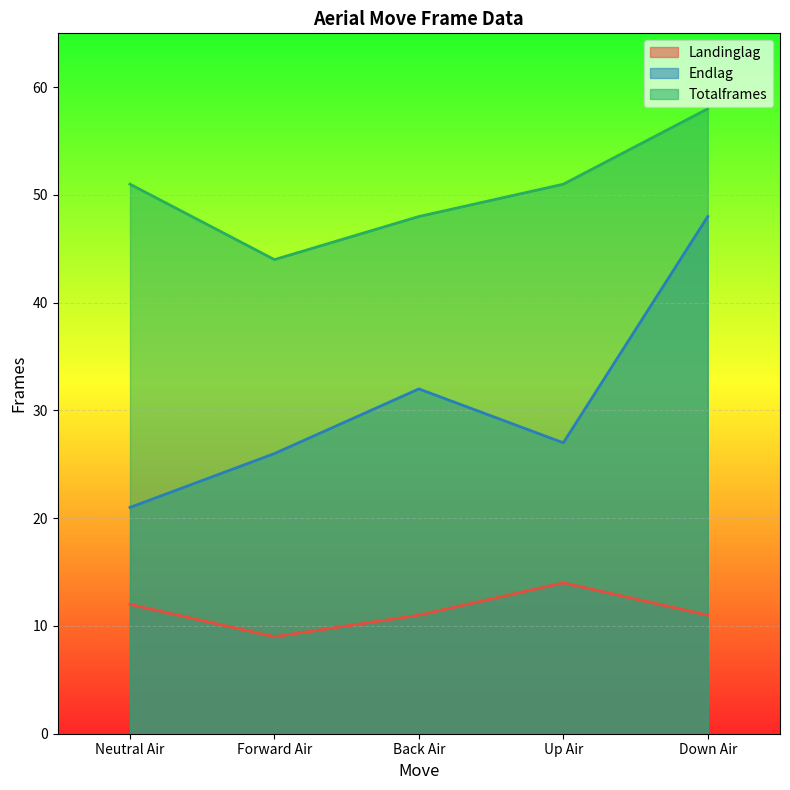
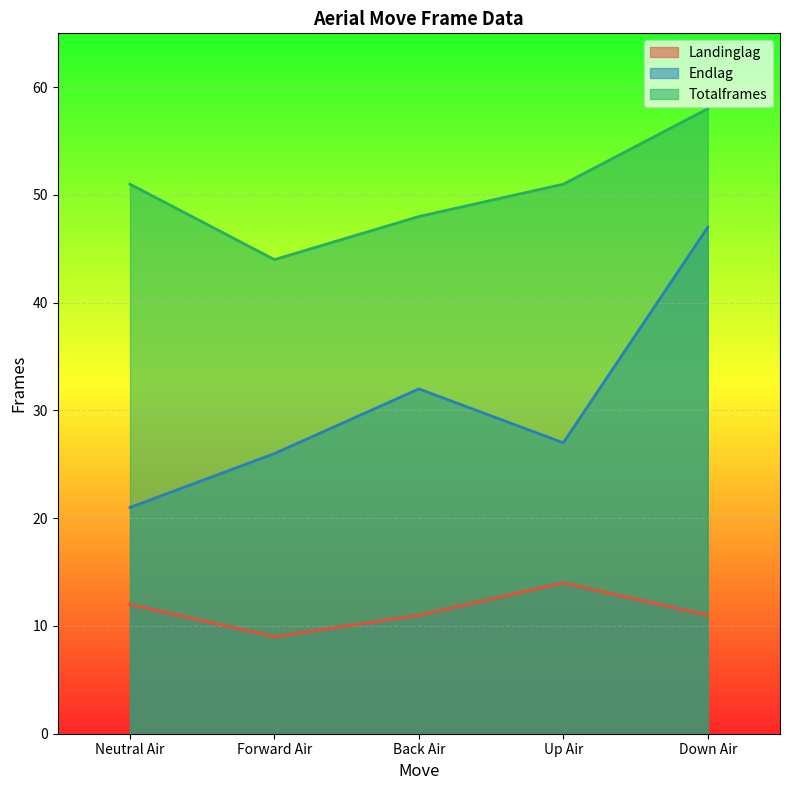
  {
    "Landinglag": {
      "Neutral Air": 12,
      "Forward Air": 9,
      "Back Air": 11,
      "Up Air": 14,
      "Down Air": 11
    },
    "Endlag": {
      "Neutral Air": 21,
      "Forward Air": 26,
      "Back Air": 32,
      "Up Air": 27,
-     "Down Air": 48
+     "Down Air": 47
    },
    "Totalframes": {
      "Neutral Air": 51,
      "Forward Air": 44,
      "Back Air": 48,
      "Up Air": 51,
      "Down Air": 58
    }
  }
